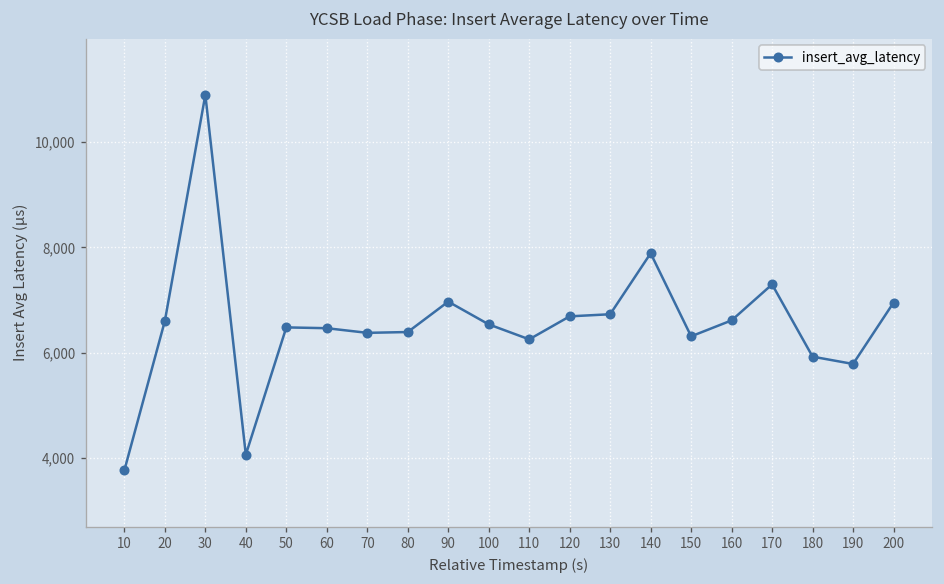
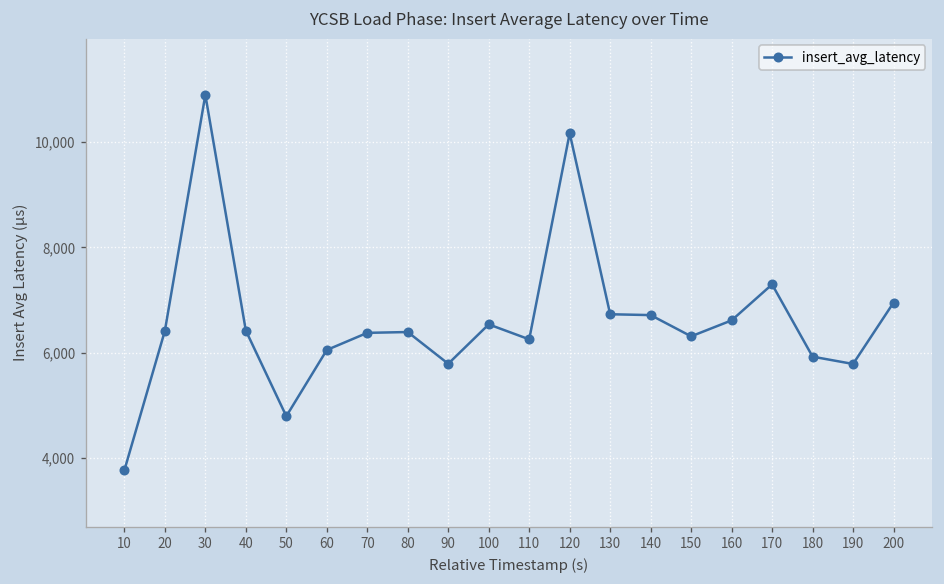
  {
    "10": "3,800",
-   "20": "6,600",
+   "20": "6,400",
    "30": "10,900",
-   "40": "4,100",
-   "50": "6,500",
-   "60": "6,500",
+   "40": "6,400",
+   "50": "4,800",
+   "60": "6,100",
    "70": "6,400",
    "80": "6,400",
-   "90": "7,000",
+   "90": "5,800",
    "100": "6,500",
    "110": "6,300",
-   "120": "6,700",
+   "120": "10,200",
    "130": "6,700",
-   "140": "7,900",
+   "140": "6,700",
    "150": "6,300",
    "160": "6,600",
    "170": "7,300",
    "180": "5,900",
    "190": "5,800",
    "200": "7,000"
  }
